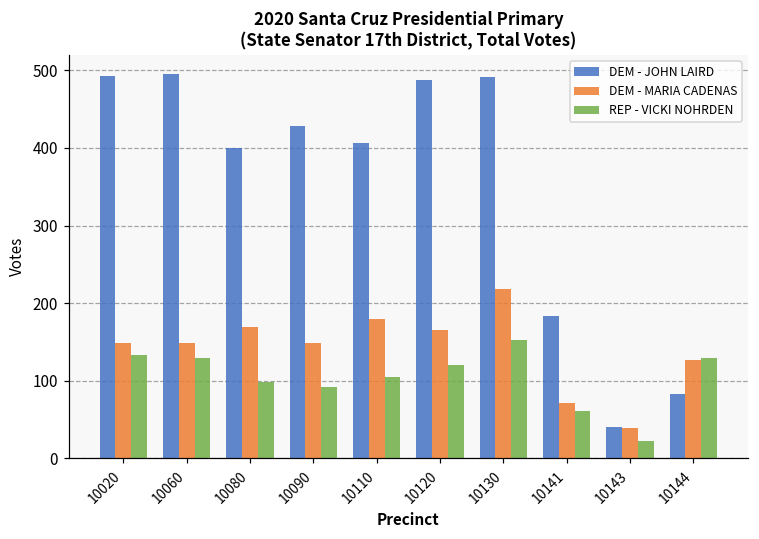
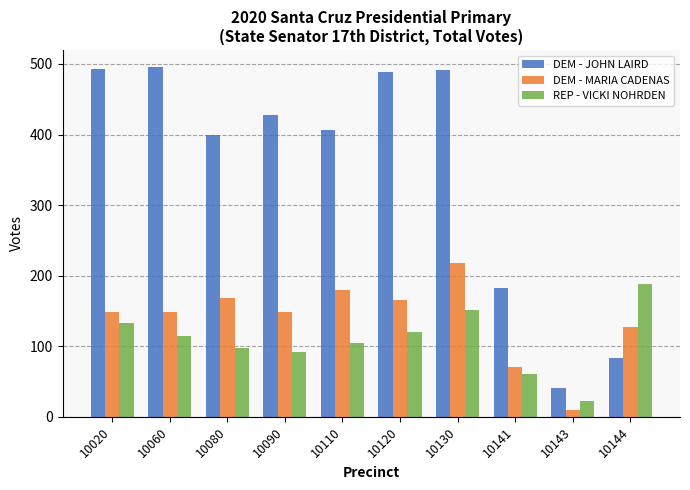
  {
    "DEM - JOHN LAIRD": {
      "10020": 490,
      "10060": 500,
      "10080": 400,
      "10090": 430,
      "10110": 410,
      "10120": 490,
      "10130": 490,
      "10141": 180,
      "10143": 40,
      "10144": 80
    },
    "DEM - MARIA CADENAS": {
      "10020": 150,
      "10060": 150,
      "10080": 170,
      "10090": 150,
      "10110": 180,
      "10120": 170,
      "10130": 220,
      "10141": 70,
-     "10143": 40,
+     "10143": 10,
      "10144": 130
    },
    "REP - VICKI NOHRDEN": {
      "10020": 130,
-     "10060": 130,
+     "10060": 120,
      "10080": 100,
      "10090": 90,
      "10110": 110,
      "10120": 120,
      "10130": 150,
      "10141": 60,
      "10143": 20,
-     "10144": 130
+     "10144": 190
    }
  }
